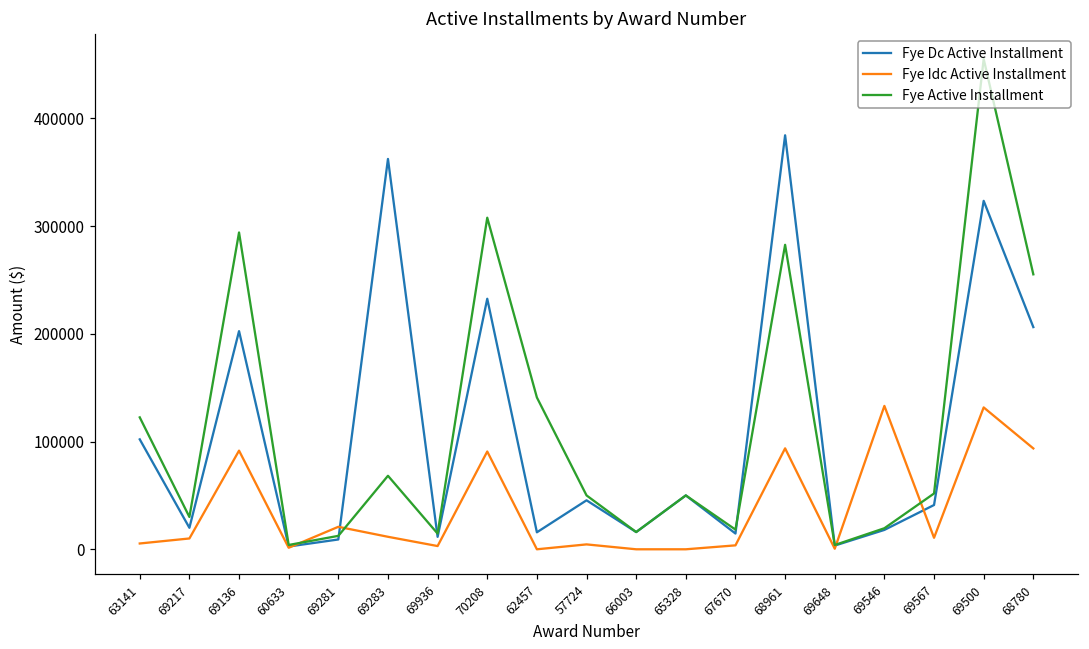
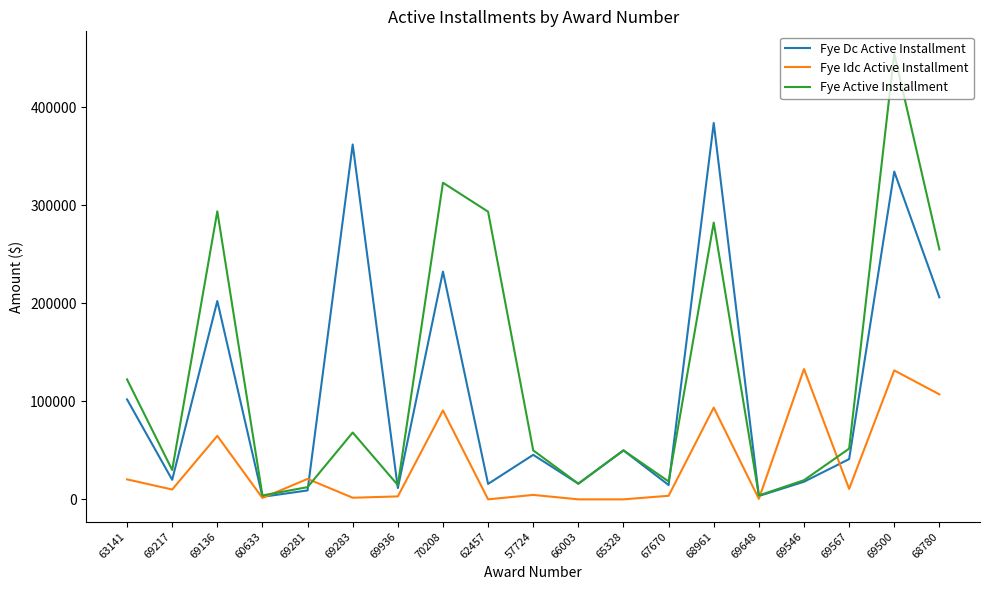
  {
    "Fye Dc Active Installment": {
      "63141": 100000,
      "69217": 20000,
      "69136": 200000,
      "69281": 10000,
      "69283": 360000,
      "69936": 10000,
      "70208": 230000,
      "62457": 20000,
      "57724": 50000,
      "67670": 10000,
      "68961": 380000,
      "69567": 40000,
-     "69500": 320000,
+     "69500": 330000,
      "68780": 210000
    },
    "Fye Idc Active Installment": {
-     "63141": 10000,
+     "63141": 20000,
      "69217": 10000,
-     "69136": 90000,
+     "69136": 60000,
      "69281": 20000,
-     "69283": 10000,
+     "69283": 0,
      "69936": 0,
      "70208": 90000,
      "62457": 0,
      "57724": 0,
      "66003": 0,
      "65328": 0,
      "67670": 0,
      "68961": 90000,
      "69648": 0,
      "69546": 130000,
      "69567": 10000,
      "69500": 130000,
-     "68780": 90000
+     "68780": 110000
    },
    "Fye Active Installment": {
      "63141": 120000,
      "69217": 30000,
      "69136": 290000,
      "69281": 10000,
      "69283": 70000,
      "69936": 10000,
-     "70208": 310000,
-     "62457": 140000,
+     "70208": 320000,
+     "62457": 290000,
      "57724": 50000,
      "67670": 20000,
      "68961": 280000,
      "69567": 50000,
      "68780": 260000
    }
  }
